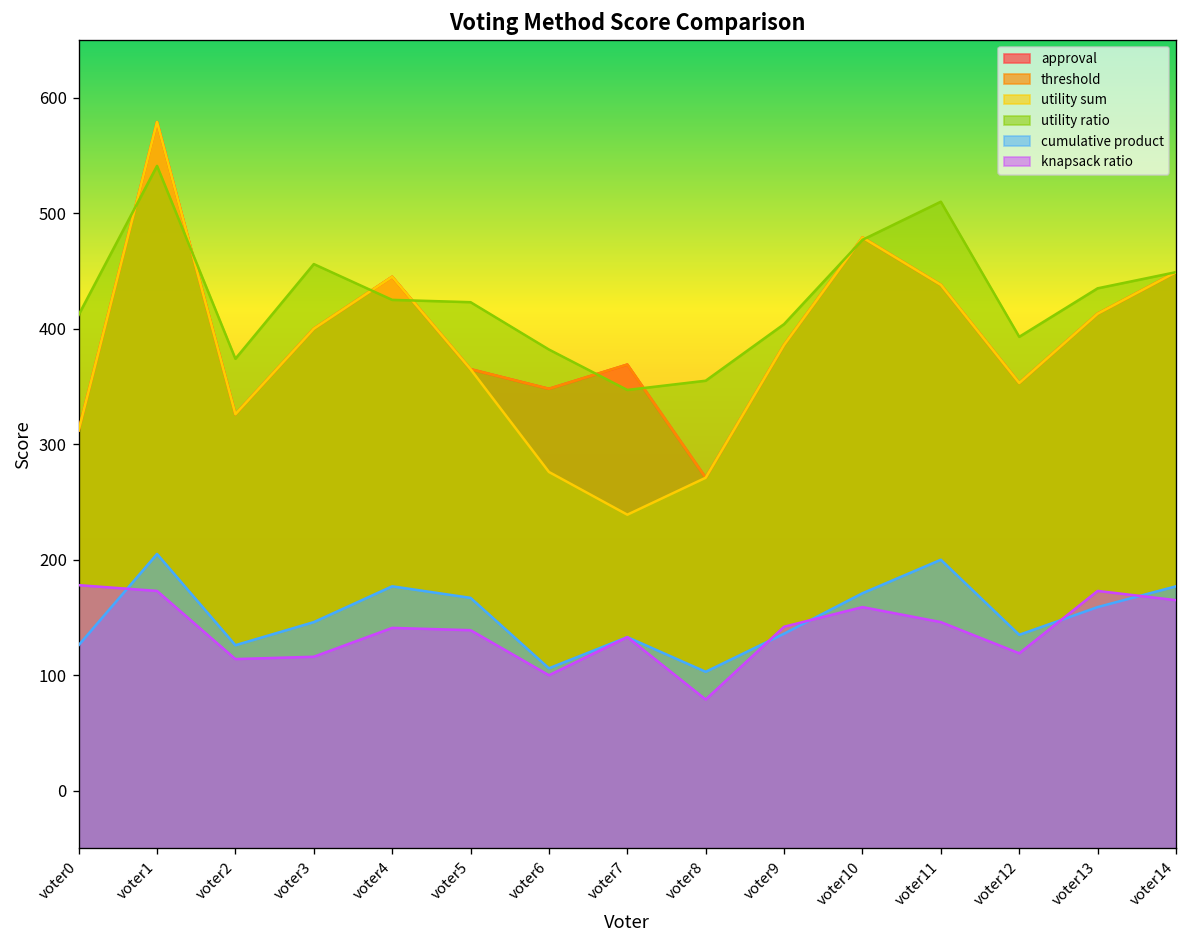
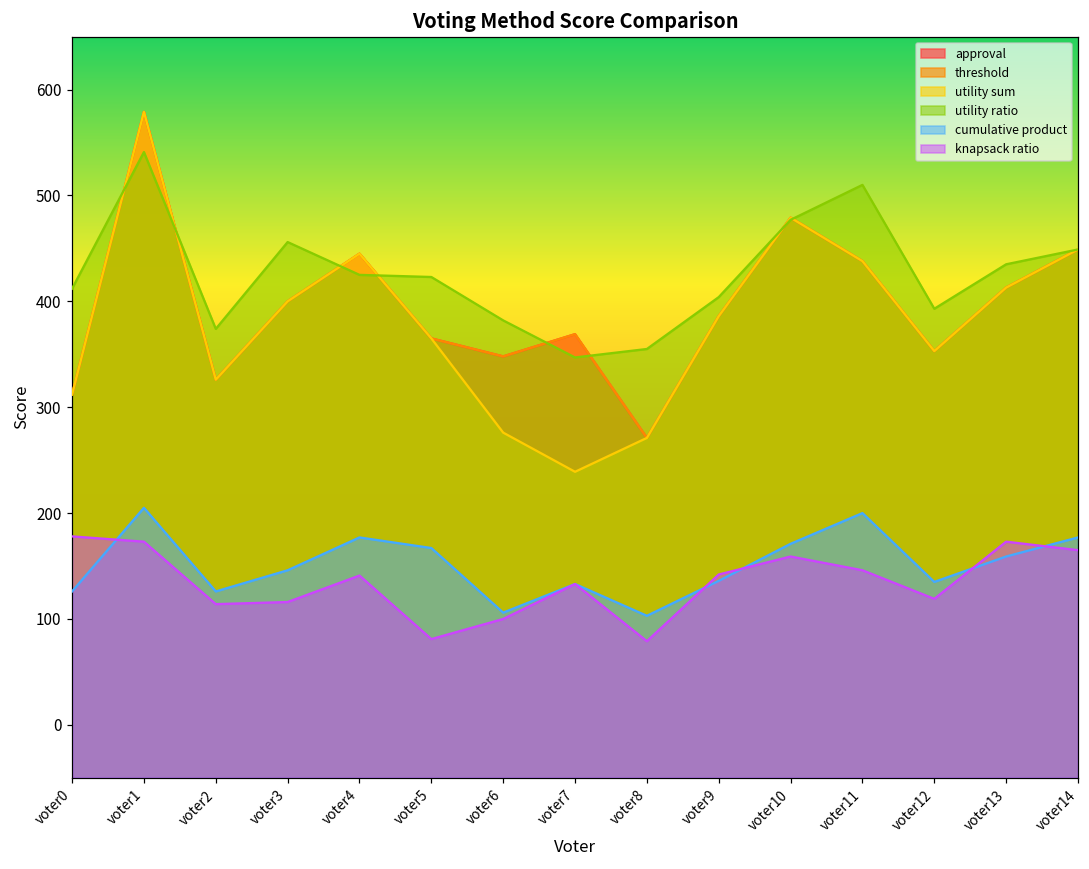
  {
    "threshold": {
      "voter6": 350,
      "voter7": 370
    },
    "utility sum": {
      "voter6": 280,
      "voter7": 240
    },
    "utility ratio": {
      "voter0": 410,
      "voter1": 540,
      "voter2": 370,
      "voter3": 460,
      "voter4": 430,
      "voter5": 420,
      "voter6": 380,
      "voter7": 350,
      "voter8": 360,
      "voter9": 400,
      "voter11": 510,
      "voter12": 390,
      "voter13": 440
    },
    "cumulative product": {
      "voter0": 130,
      "voter1": 210,
      "voter2": 130,
      "voter3": 150,
      "voter4": 180,
      "voter5": 170,
      "voter6": 110,
      "voter8": 100,
      "voter9": 140,
      "voter10": 170,
      "voter11": 200,
      "voter12": 140,
      "voter13": 160,
      "voter14": 180
    },
    "knapsack ratio": {
      "voter0": 180,
      "voter1": 170,
      "voter2": 110,
      "voter3": 120,
      "voter4": 140,
-     "voter5": 140,
+     "voter5": 80,
      "voter6": 100,
      "voter8": 80,
      "voter9": 140,
      "voter10": 160,
      "voter11": 150,
      "voter12": 120,
      "voter13": 170,
      "voter14": 170
    }
  }
